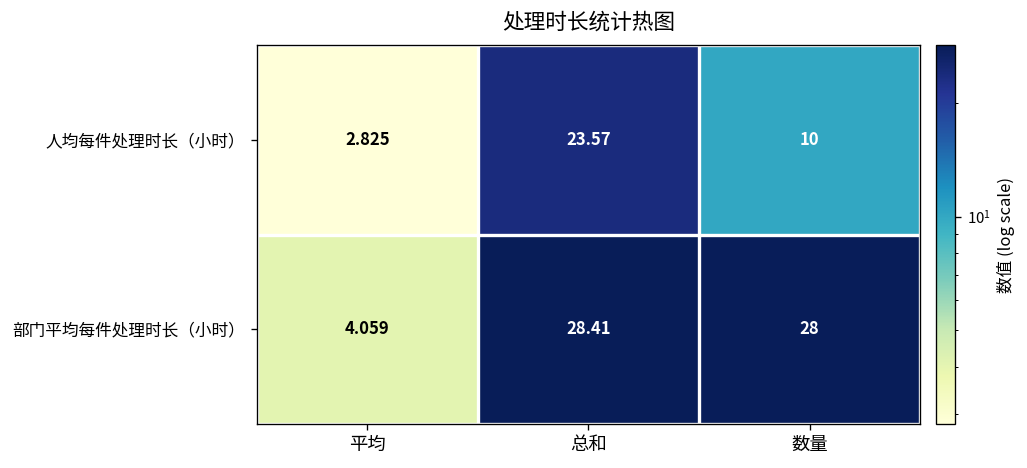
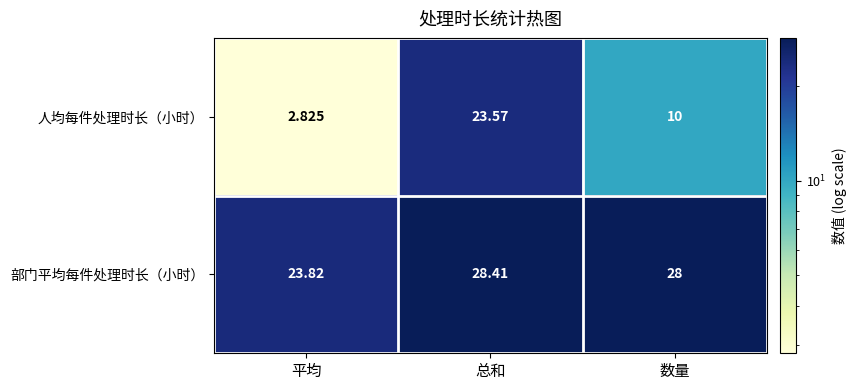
  {
    "人均每件处理时长（小时）": {
      "平均": 2.825,
      "总和": 23.57,
      "数量": 10
    },
    "部门平均每件处理时长（小时）": {
-     "平均": 4.059,
+     "平均": 23.82,
      "总和": 28.41,
      "数量": 28
    }
  }
